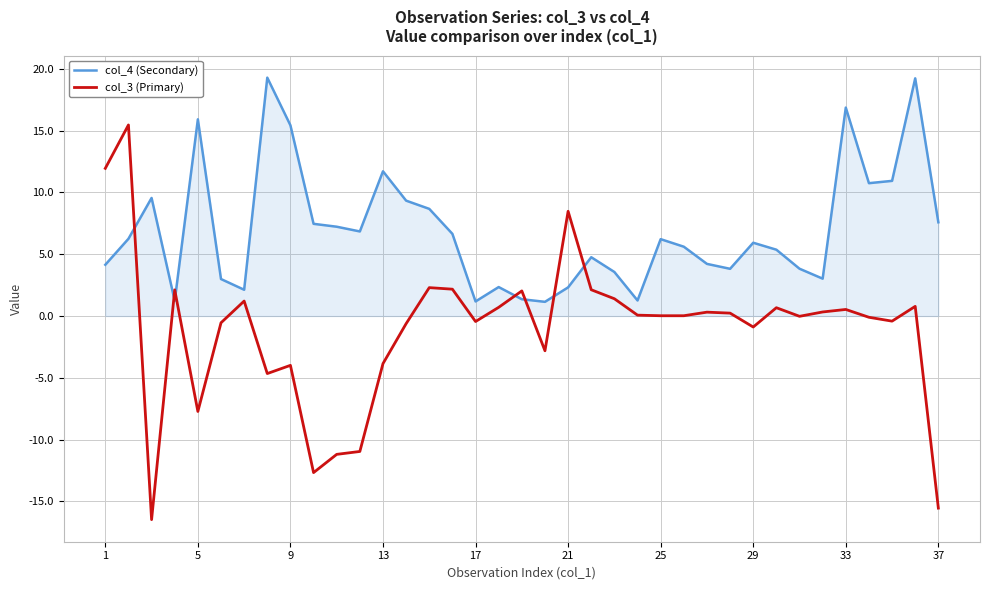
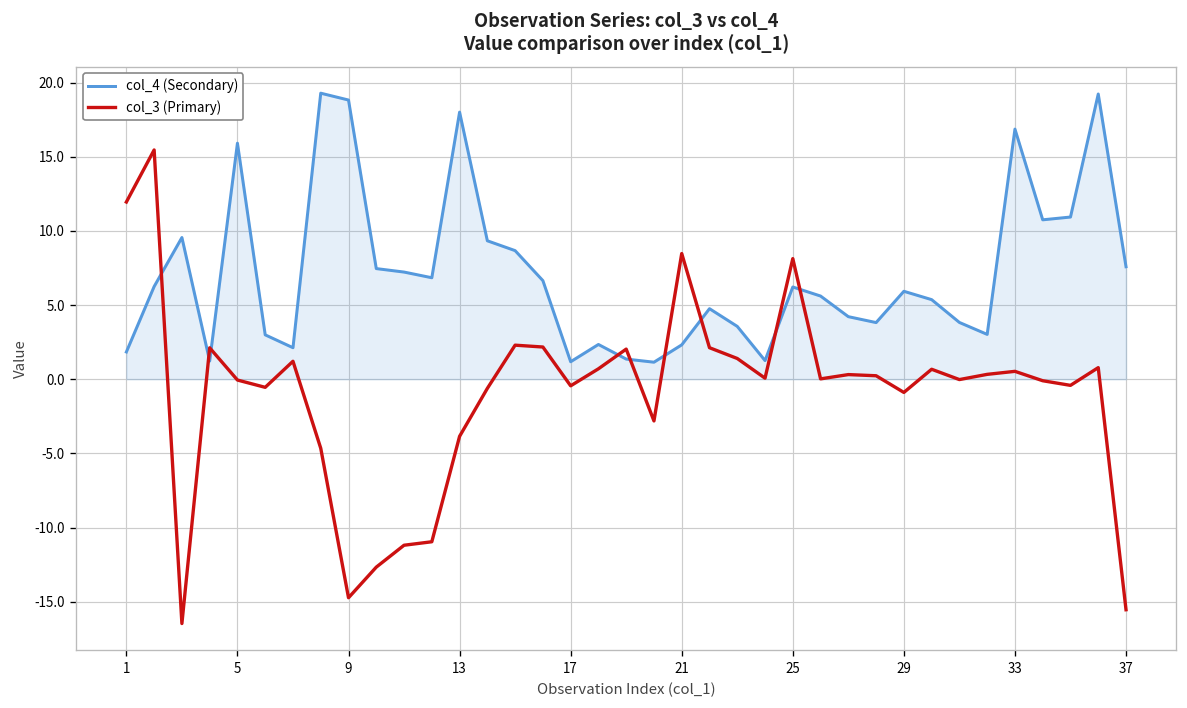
  {
    "col_4 (Secondary)": {
-     "1": 4.1,
+     "1": 1.8,
      "5": 15.9,
-     "9": 15.4,
-     "13": 11.7,
+     "9": 18.8,
+     "13": 18.0,
      "17": 1.2,
      "21": 2.3,
      "25": 6.2,
      "29": 5.9,
      "33": 16.9,
      "37": 7.6
    },
    "col_3 (Primary)": {
      "1": 11.9,
-     "5": -7.7,
-     "9": -4.0,
+     "5": -0.1,
+     "9": -14.7,
      "13": -3.9,
      "17": -0.4,
      "21": 8.5,
-     "25": 0.0,
+     "25": 8.1,
      "29": -0.9,
      "33": 0.5,
      "37": -15.5
    }
  }
